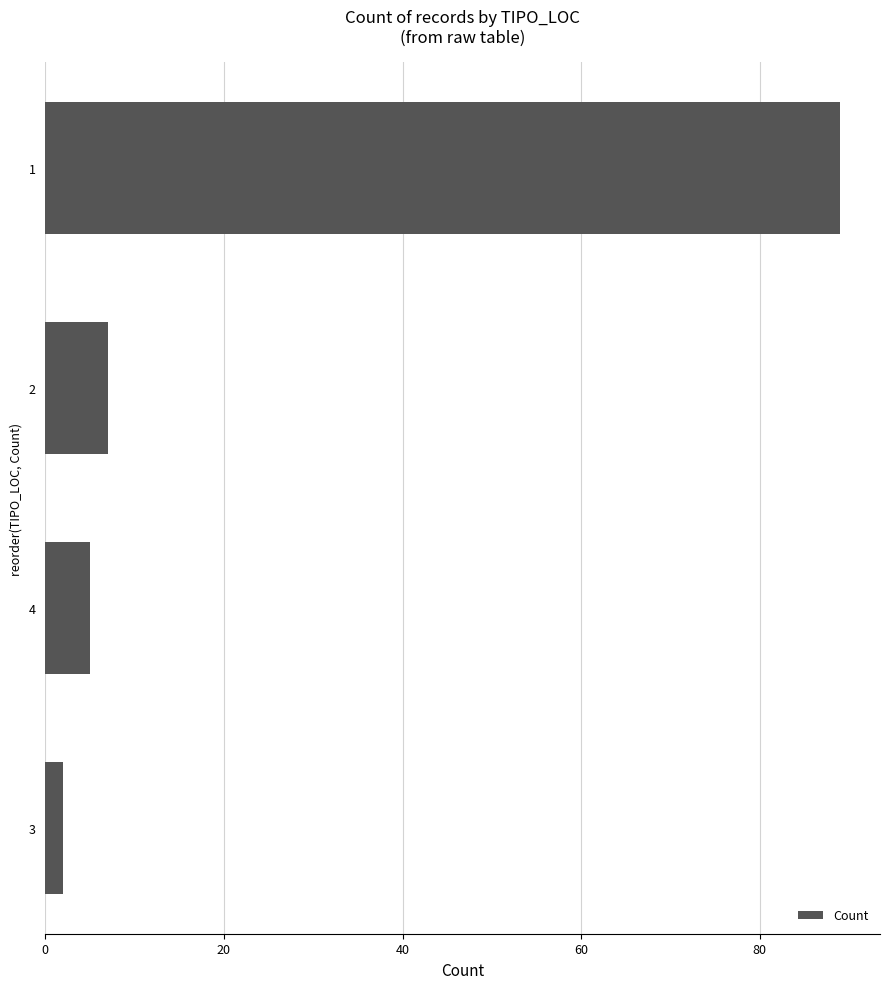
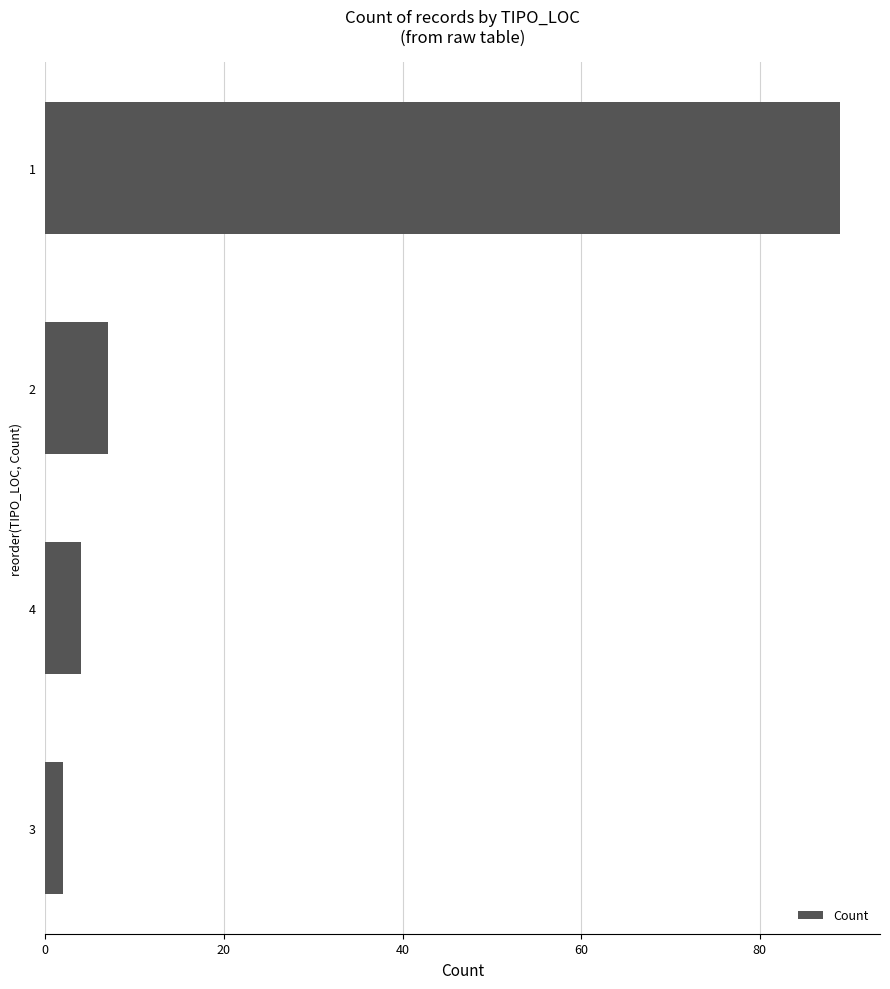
  {
    "1": 89,
    "2": 7,
-   "4": 5,
+   "4": 4,
    "3": 2
  }
